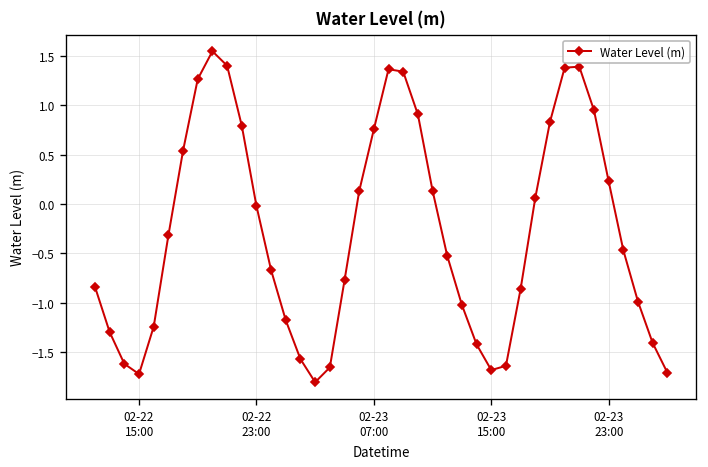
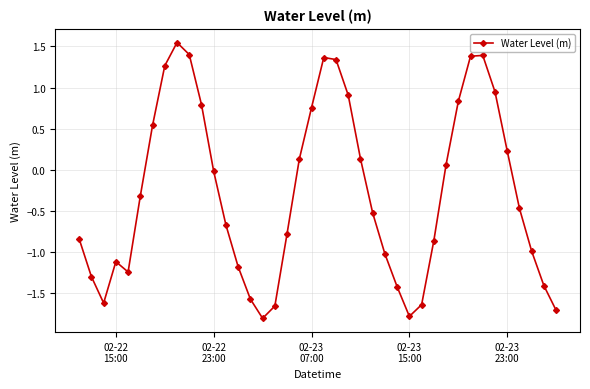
  {
-   "02-22 15:00": -1.7,
+   "02-22 15:00": -1.1,
    "02-22 23:00": 0.0,
    "02-23 07:00": 0.8,
-   "02-23 15:00": -1.7,
+   "02-23 15:00": -1.8,
    "02-23 23:00": 0.2
  }
